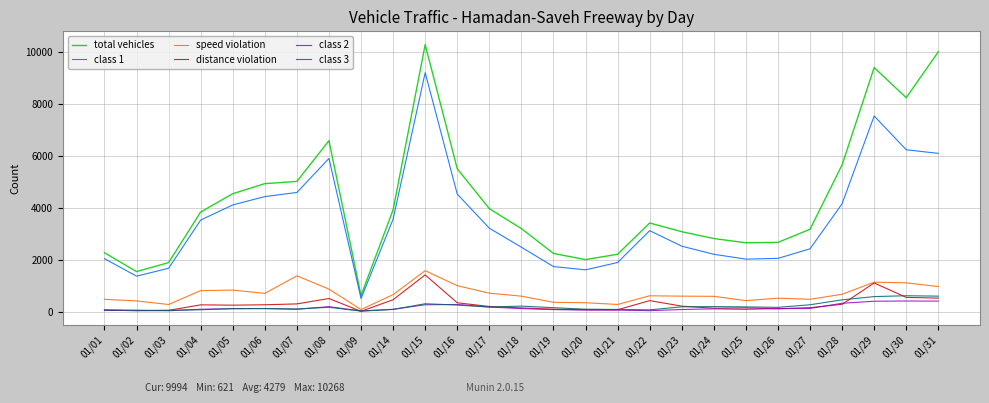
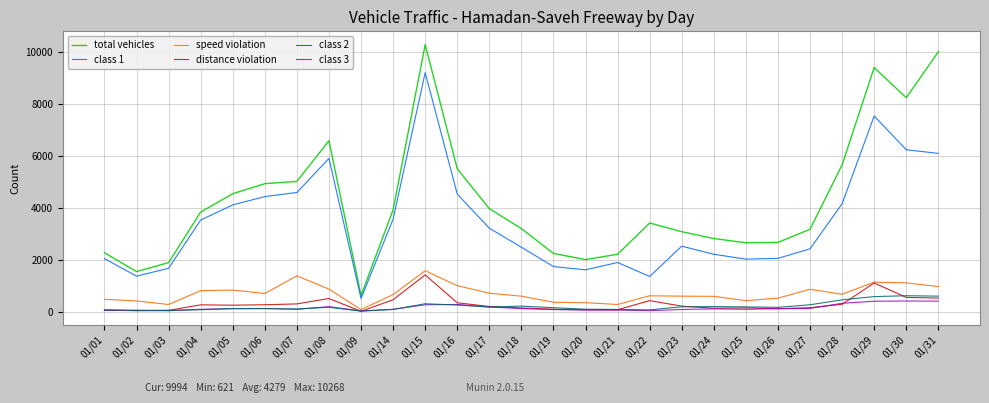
  {
    "total vehicles": {
      "01/01": 2300,
      "01/02": 1500,
      "01/03": 1900,
      "01/04": 3800,
      "01/05": 4500,
      "01/06": 4900,
      "01/07": 5000,
      "01/08": 6600,
      "01/09": 600,
      "01/14": 3900,
      "01/15": 10300,
      "01/16": 5500,
      "01/17": 4000,
      "01/18": 3200,
      "01/19": 2200,
      "01/20": 2000,
      "01/21": 2200,
      "01/22": 3400,
      "01/23": 3100,
      "01/24": 2800,
      "01/25": 2700,
      "01/26": 2700,
      "01/27": 3200,
      "01/28": 5600,
      "01/29": 9400,
      "01/30": 8200,
      "01/31": 10000
    },
    "class 1": {
      "01/01": 2000,
      "01/02": 1400,
      "01/03": 1700,
      "01/04": 3500,
      "01/05": 4100,
      "01/06": 4400,
      "01/07": 4600,
      "01/08": 5900,
      "01/09": 500,
      "01/14": 3600,
      "01/15": 9200,
      "01/16": 4500,
      "01/17": 3200,
      "01/18": 2500,
      "01/19": 1700,
      "01/20": 1600,
      "01/21": 1900,
-     "01/22": 3100,
+     "01/22": 1400,
      "01/23": 2500,
      "01/24": 2200,
      "01/25": 2000,
      "01/26": 2100,
      "01/27": 2400,
      "01/28": 4200,
      "01/29": 7500,
      "01/30": 6200,
      "01/31": 6100
    },
    "speed violation": {
      "01/01": 500,
      "01/02": 400,
      "01/03": 300,
      "01/04": 800,
      "01/05": 800,
      "01/06": 700,
      "01/07": 1400,
      "01/08": 900,
      "01/14": 700,
      "01/15": 1600,
      "01/16": 1000,
      "01/17": 700,
      "01/18": 600,
      "01/19": 400,
      "01/20": 300,
      "01/21": 300,
      "01/22": 600,
      "01/23": 600,
      "01/24": 600,
      "01/25": 400,
      "01/26": 500,
-     "01/27": 500,
+     "01/27": 900,
      "01/28": 700,
      "01/30": 1100,
      "01/31": 1000
    },
    "distance violation": {
      "01/04": 300,
      "01/05": 300,
      "01/06": 300,
      "01/07": 300,
      "01/08": 500,
      "01/14": 500,
      "01/15": 1400,
      "01/22": 400
    },
    "class 2": {
      "01/23": 100,
      "01/29": 400,
      "01/30": 400,
      "01/31": 400
    },
    "class 3": {
      "01/27": 300,
      "01/28": 500,
      "01/29": 600
    }
  }
